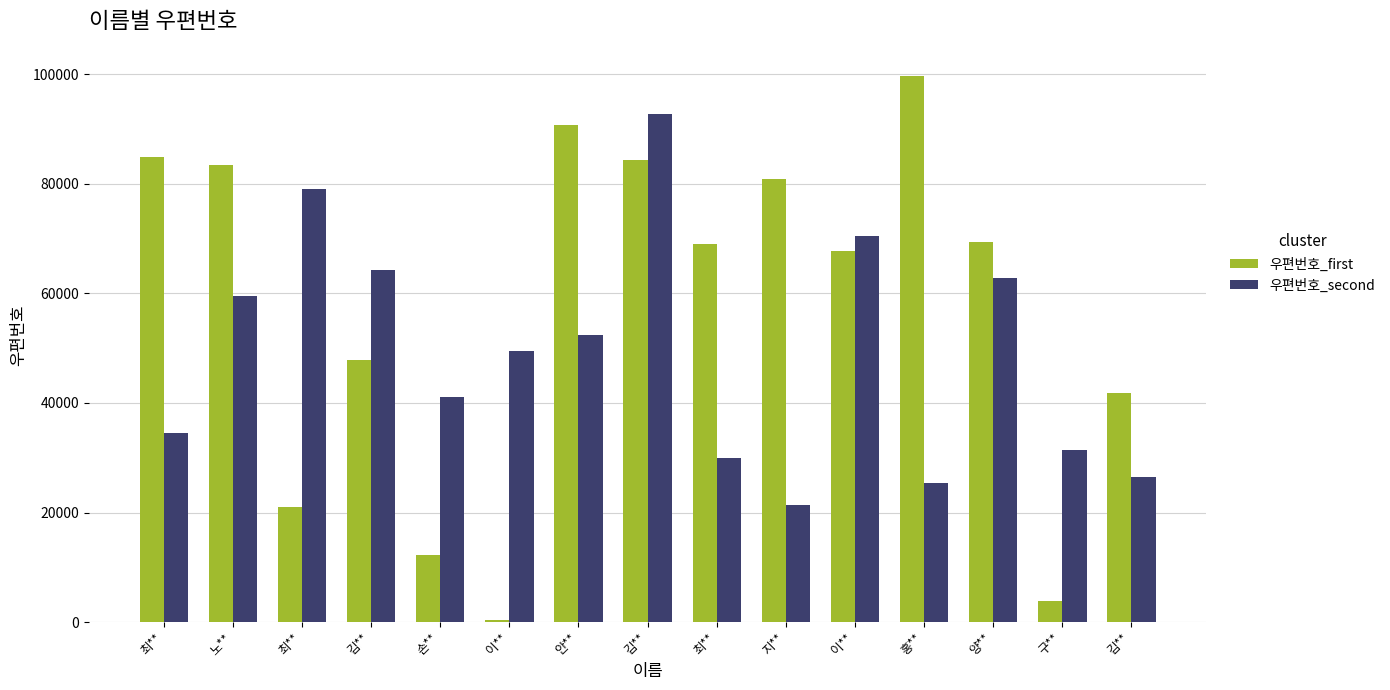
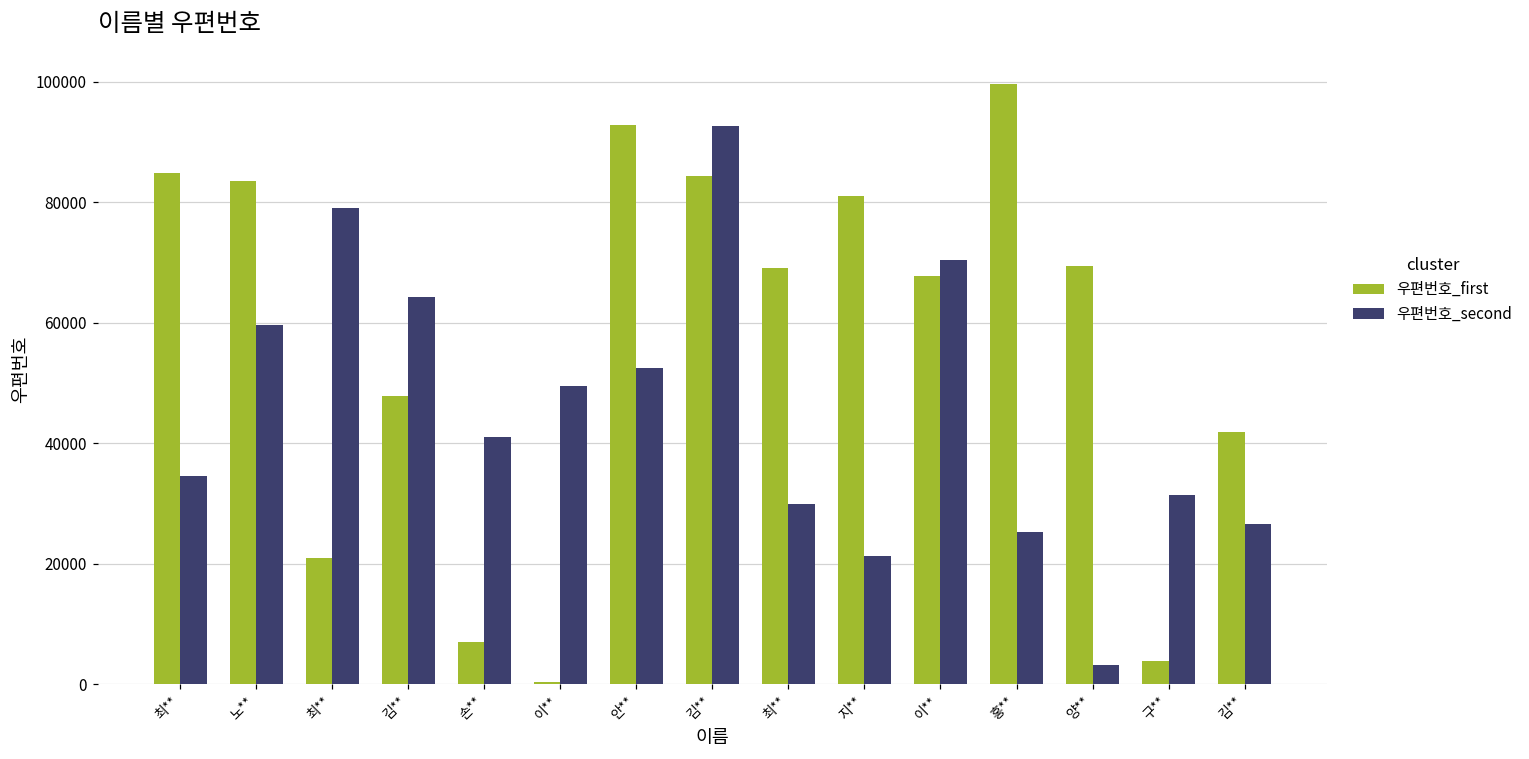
  {
    "우편번호_first": {
      "노**": 84000,
-     "손**": 12000,
-     "안**": 91000,
+     "손**": 7000,
+     "안**": 93000,
      "지**": 81000,
      "홍**": 100000,
      "양**": 69000,
      "구**": 4000
    },
    "우편번호_second": {
      "노**": 60000,
      "손**": 41000,
      "안**": 52000,
      "지**": 21000,
      "홍**": 25000,
-     "양**": 63000,
+     "양**": 3000,
      "구**": 31000
    }
  }
